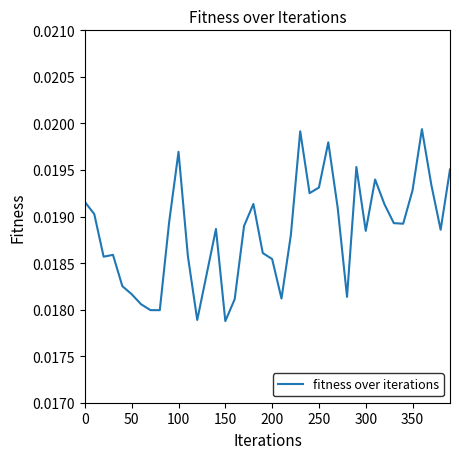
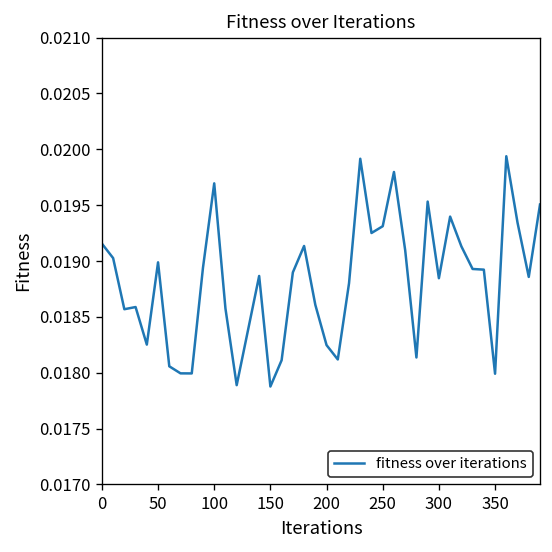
  {
    "0": 0.0192,
-   "50": 0.0182,
+   "50": 0.0190,
    "100": 0.0197,
    "150": 0.0179,
-   "200": 0.0185,
+   "200": 0.0182,
    "250": 0.0193,
    "300": 0.0188,
-   "350": 0.0193
+   "350": 0.0180
  }
